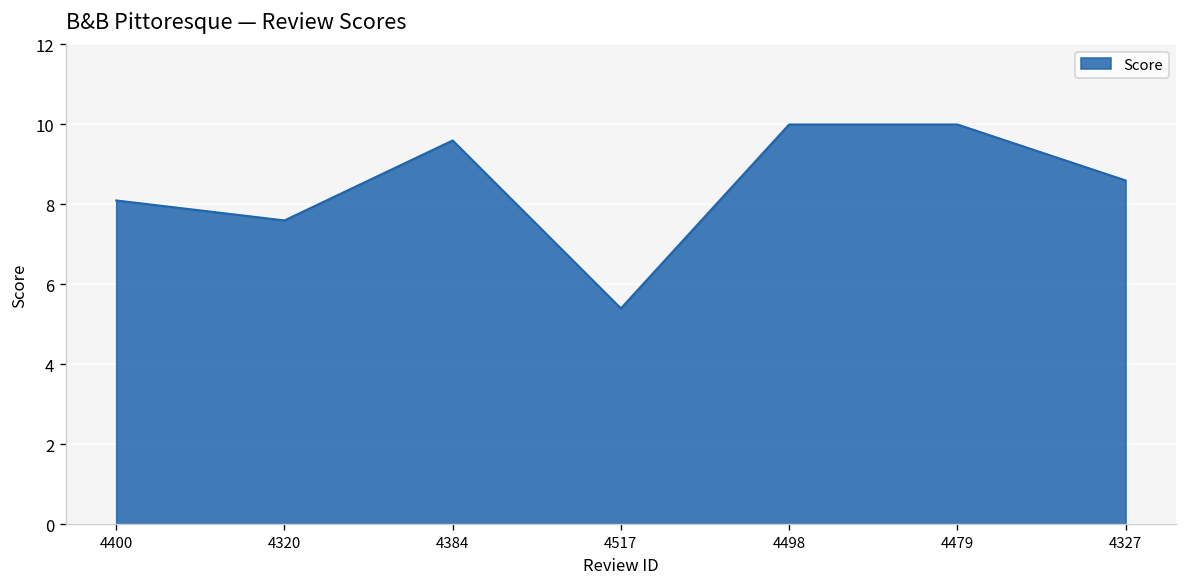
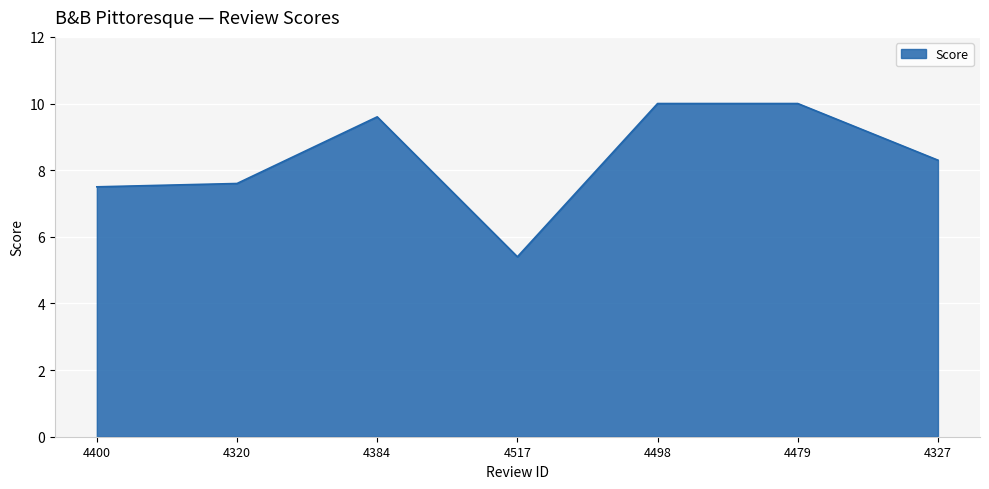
  {
-   "4400": 8.1,
+   "4400": 7.5,
    "4320": 7.6,
    "4384": 9.6,
    "4517": 5.4,
    "4498": 10.0,
    "4479": 10.0,
-   "4327": 8.6
+   "4327": 8.3
  }
